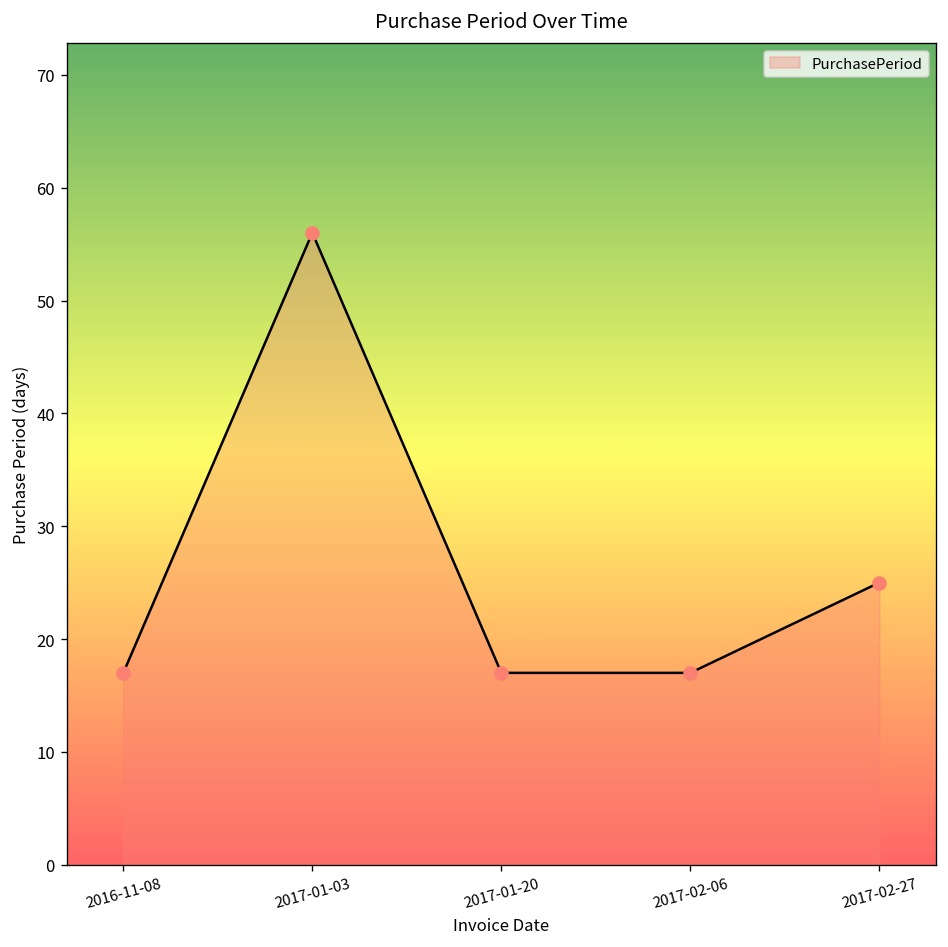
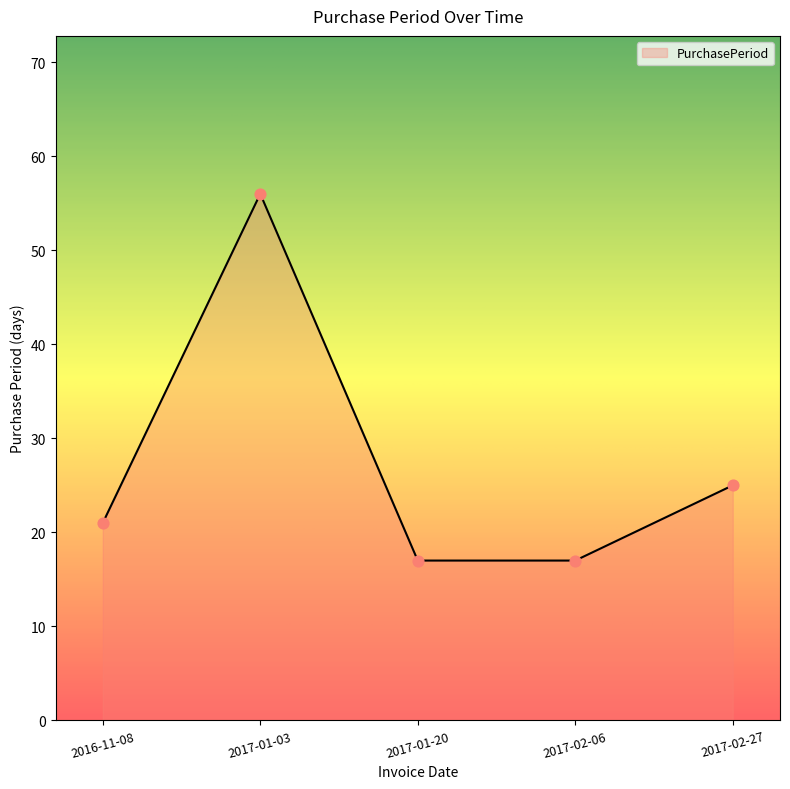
  {
-   "2016-11-08": 17,
+   "2016-11-08": 21,
    "2017-01-03": 56,
    "2017-01-20": 17,
    "2017-02-06": 17,
    "2017-02-27": 25
  }
